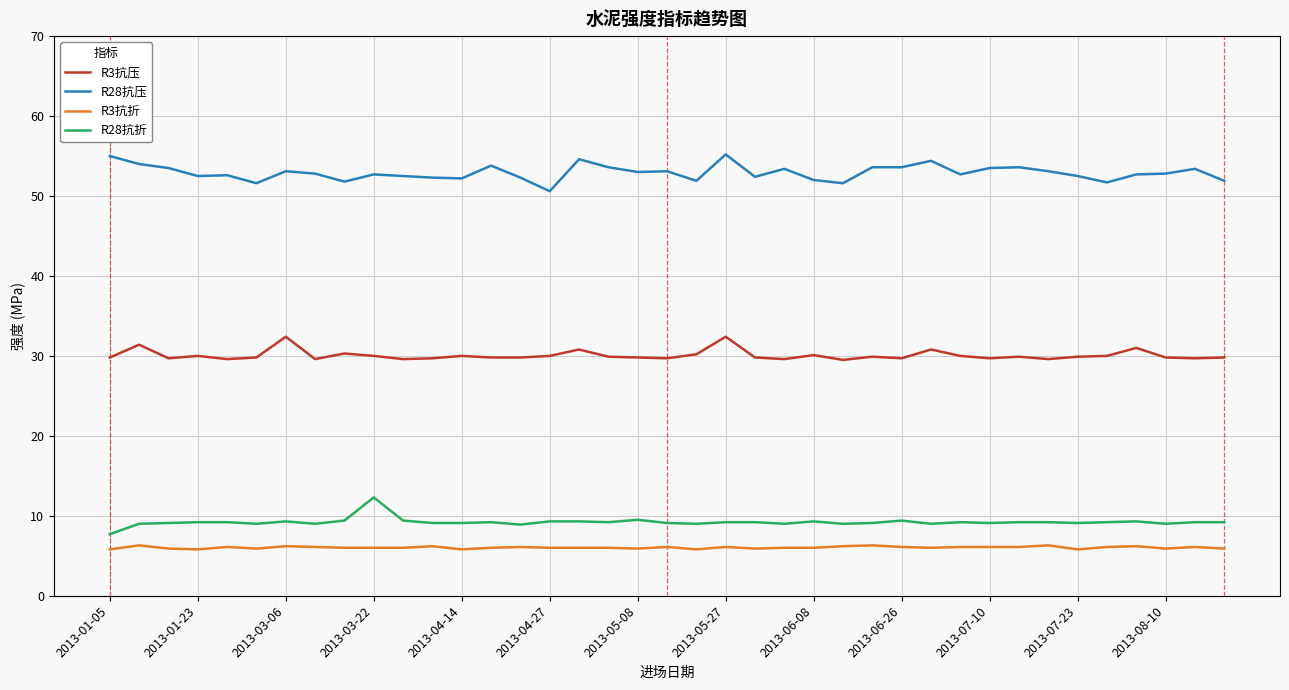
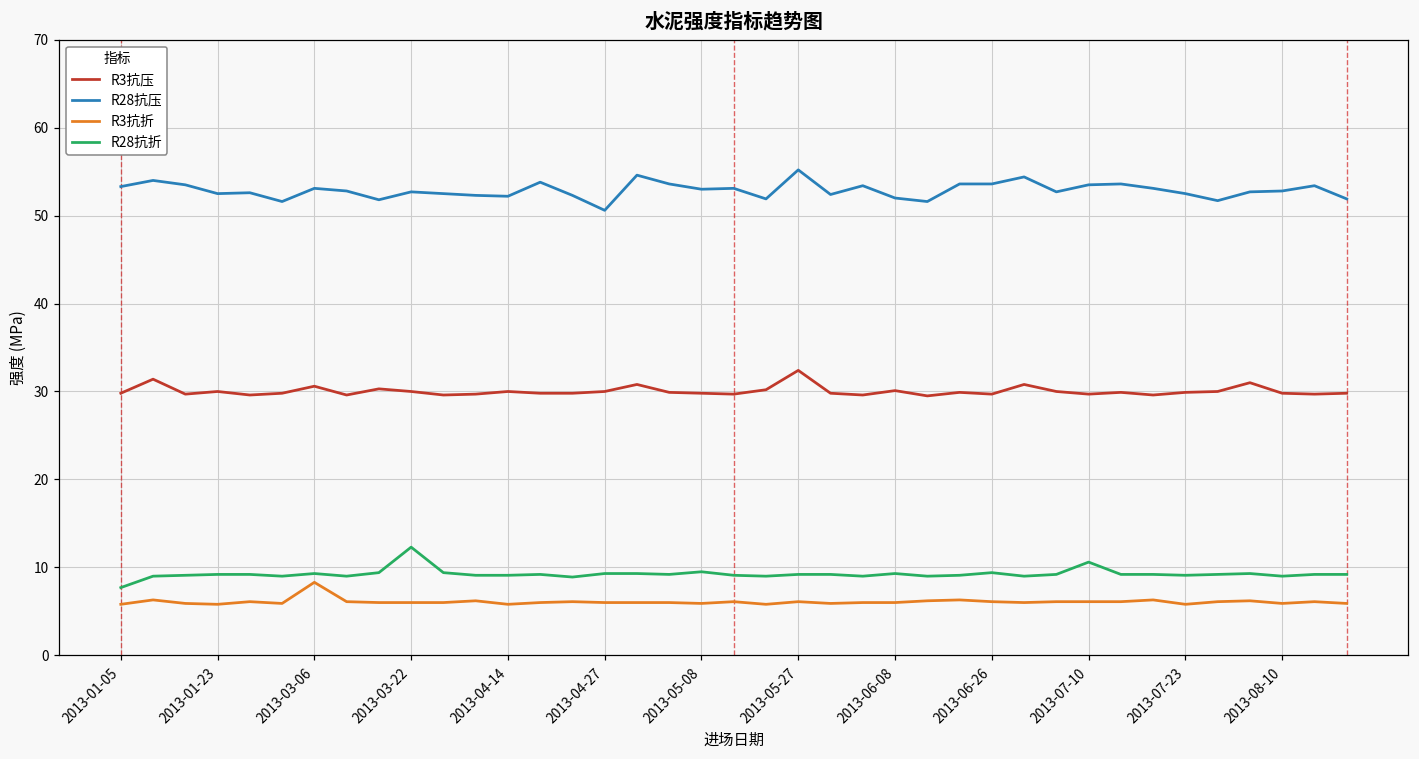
  {
    "R3抗压": {
      "2013-01-05": 30,
      "2013-01-23": 30,
-     "2013-03-06": 32,
+     "2013-03-06": 31,
      "2013-03-22": 30,
      "2013-04-14": 30,
      "2013-04-27": 30,
      "2013-05-08": 30,
      "2013-05-27": 32,
      "2013-06-08": 30,
      "2013-06-26": 30,
      "2013-07-10": 30,
      "2013-07-23": 30,
      "2013-08-10": 30
    },
    "R28抗压": {
-     "2013-01-05": 55,
+     "2013-01-05": 53,
      "2013-01-23": 53,
      "2013-03-06": 53,
      "2013-03-22": 53,
      "2013-04-14": 52,
      "2013-04-27": 51,
      "2013-05-08": 53,
      "2013-05-27": 55,
      "2013-06-08": 52,
      "2013-06-26": 54,
      "2013-07-10": 54,
      "2013-07-23": 53,
      "2013-08-10": 53
    },
    "R3抗折": {
      "2013-01-05": 6,
      "2013-01-23": 6,
-     "2013-03-06": 6,
+     "2013-03-06": 8,
      "2013-03-22": 6,
      "2013-04-14": 6,
      "2013-04-27": 6,
      "2013-05-08": 6,
      "2013-05-27": 6,
      "2013-06-08": 6,
      "2013-06-26": 6,
      "2013-07-10": 6,
      "2013-07-23": 6,
      "2013-08-10": 6
    },
    "R28抗折": {
      "2013-01-05": 8,
      "2013-01-23": 9,
      "2013-03-06": 9,
      "2013-03-22": 12,
      "2013-04-14": 9,
      "2013-04-27": 9,
      "2013-05-08": 10,
      "2013-05-27": 9,
      "2013-06-08": 9,
      "2013-06-26": 9,
-     "2013-07-10": 9,
+     "2013-07-10": 11,
      "2013-07-23": 9,
      "2013-08-10": 9
    }
  }
